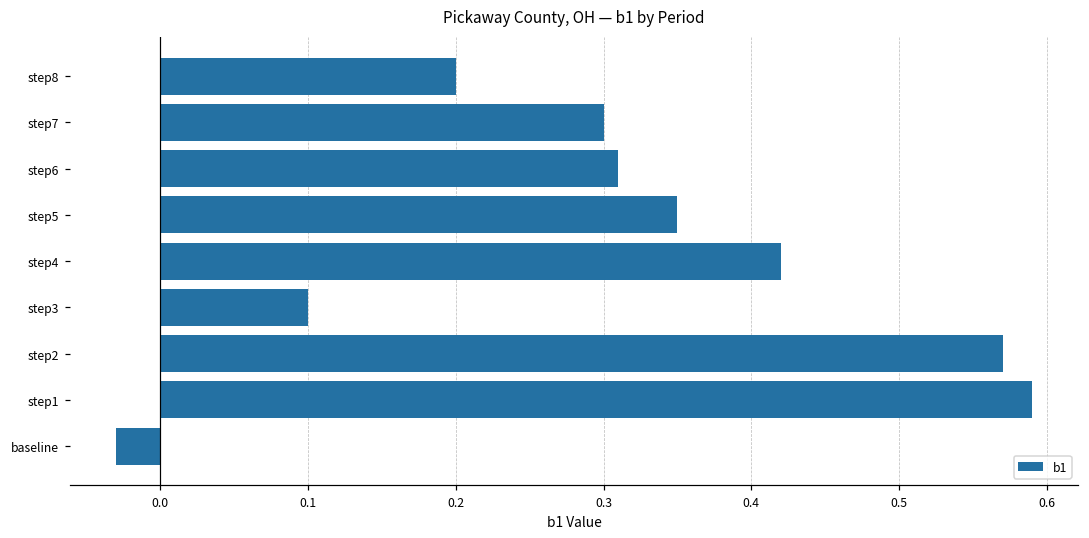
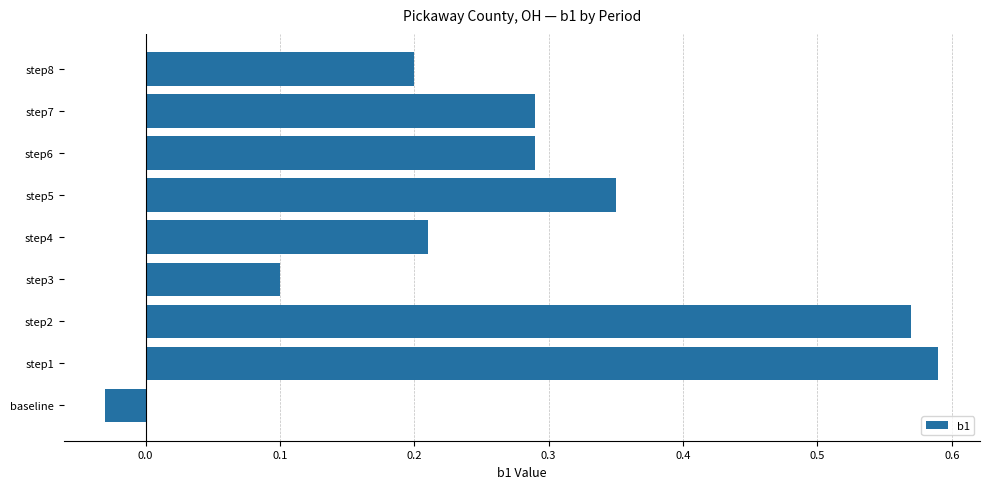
  {
    "step8": 0.20,
-   "step7": 0.30,
-   "step6": 0.31,
+   "step7": 0.29,
+   "step6": 0.29,
    "step5": 0.35,
-   "step4": 0.42,
+   "step4": 0.21,
    "step3": 0.10,
    "step2": 0.57,
    "step1": 0.59,
    "baseline": -0.03
  }
